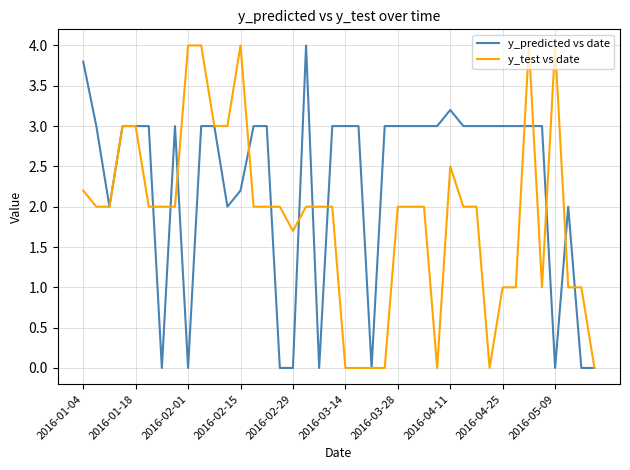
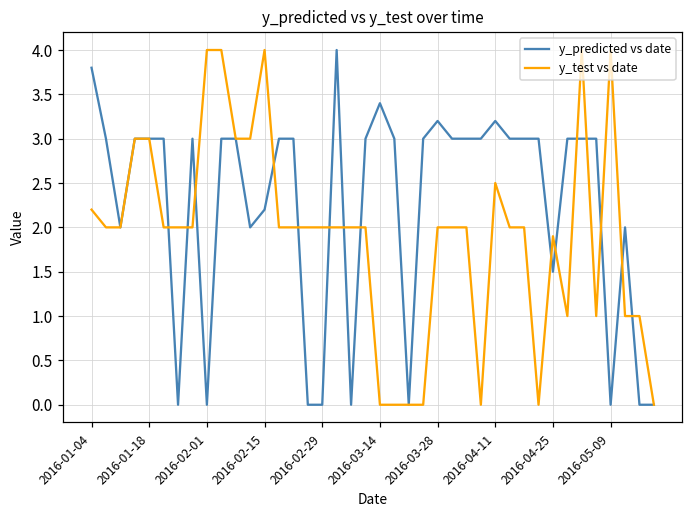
  {
    "y_predicted vs date": {
      "2016-01-04": 3.8,
      "2016-02-01": 0.0,
      "2016-02-15": 2.2,
      "2016-02-29": 0.0,
-     "2016-03-14": 3.0,
-     "2016-03-28": 3.0,
+     "2016-03-14": 3.4,
+     "2016-03-28": 3.2,
      "2016-04-11": 3.2,
-     "2016-04-25": 3.0,
+     "2016-04-25": 1.5,
      "2016-05-09": 0.0
    },
    "y_test vs date": {
      "2016-01-04": 2.2,
      "2016-02-01": 4.0,
      "2016-02-15": 4.0,
-     "2016-02-29": 1.7,
+     "2016-02-29": 2.0,
      "2016-03-14": 0.0,
      "2016-03-28": 2.0,
      "2016-04-11": 2.5,
-     "2016-04-25": 1.0
+     "2016-04-25": 1.9
    }
  }
